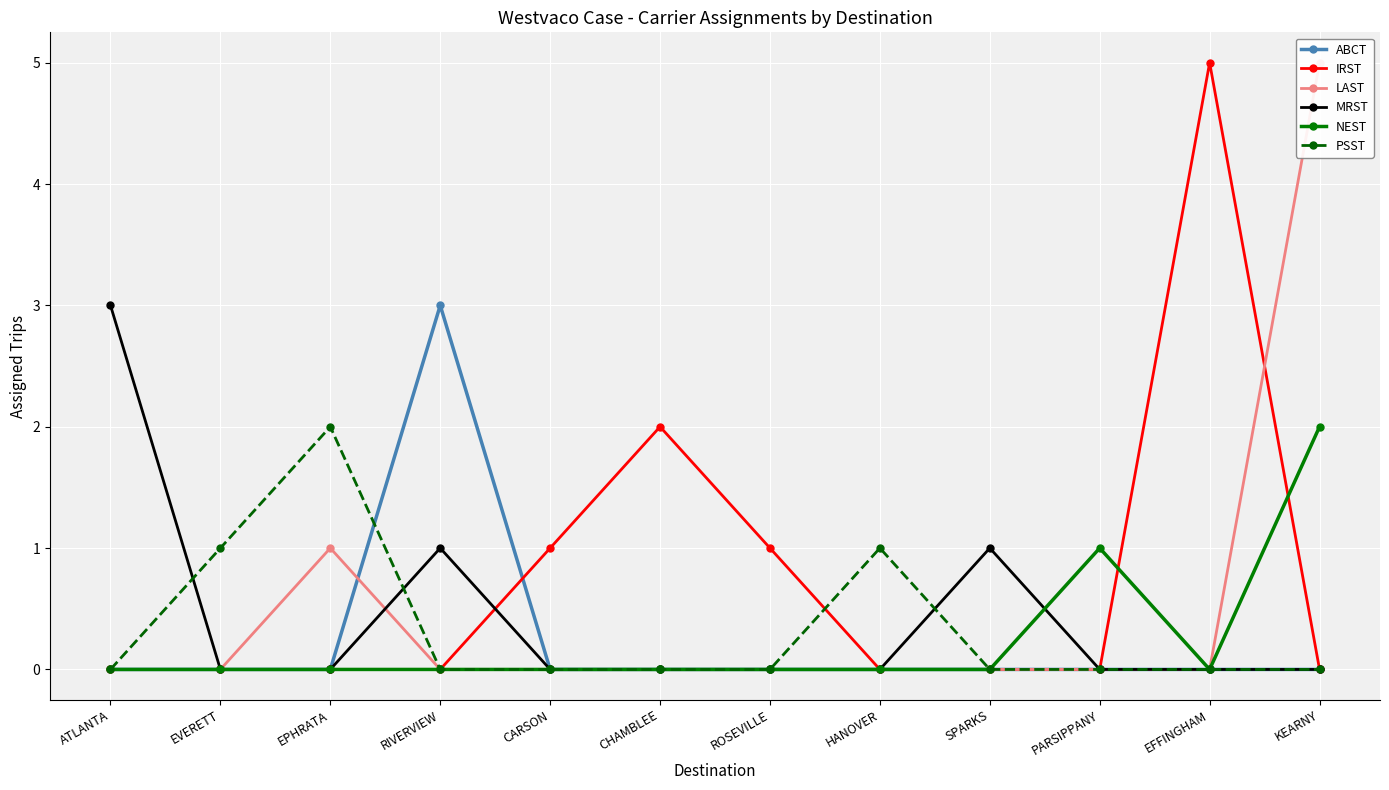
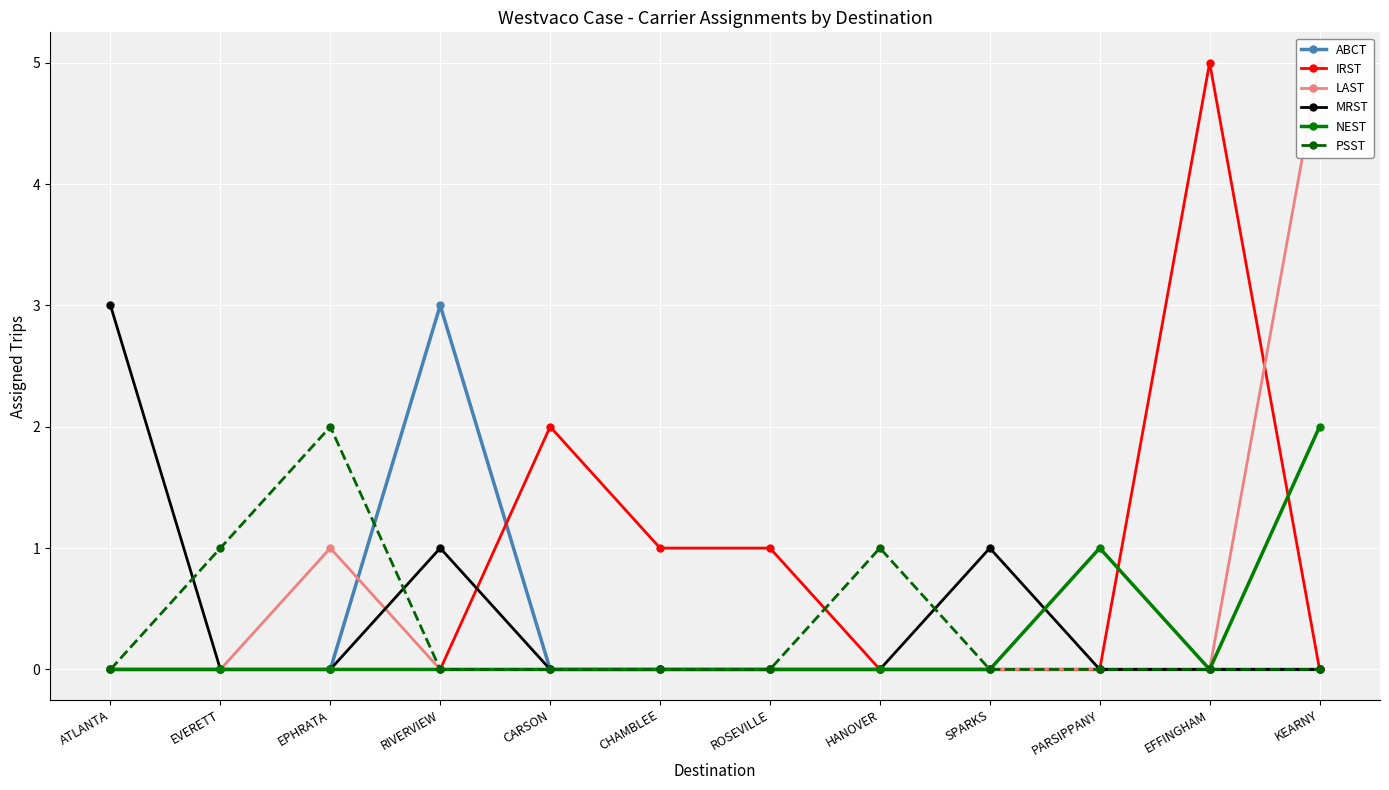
  {
    "ABCT": {
      "RIVERVIEW": 3
    },
    "IRST": {
-     "CARSON": 1,
-     "CHAMBLEE": 2,
+     "CARSON": 2,
+     "CHAMBLEE": 1,
      "ROSEVILLE": 1,
      "EFFINGHAM": 5
    },
    "LAST": {
      "EPHRATA": 1
    },
    "MRST": {
      "ATLANTA": 3,
      "RIVERVIEW": 1,
      "SPARKS": 1
    }
  }
